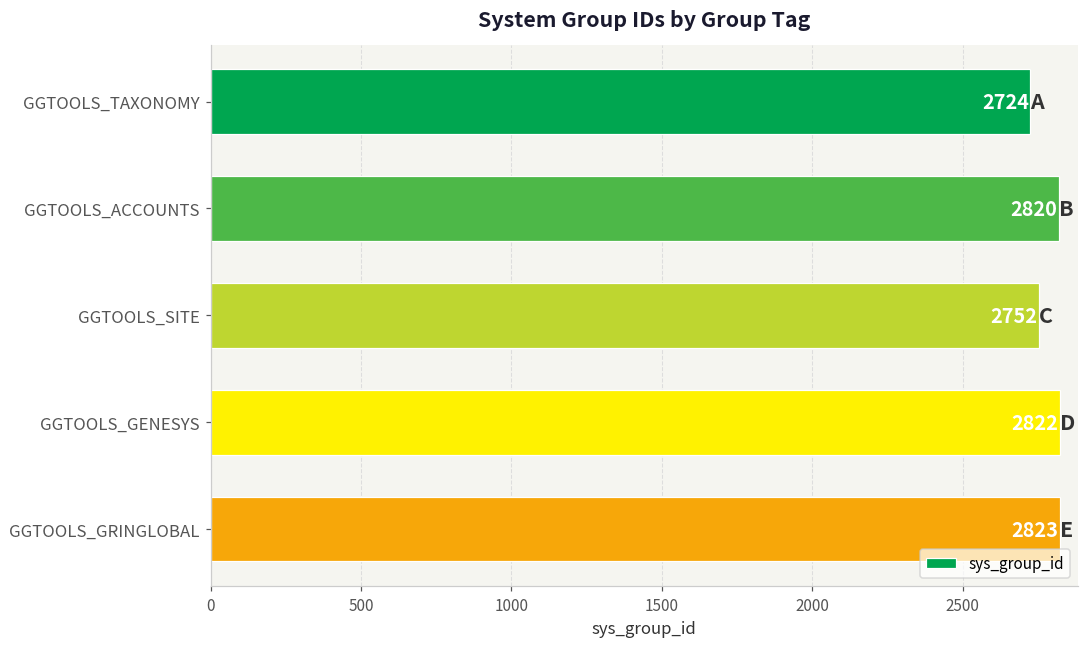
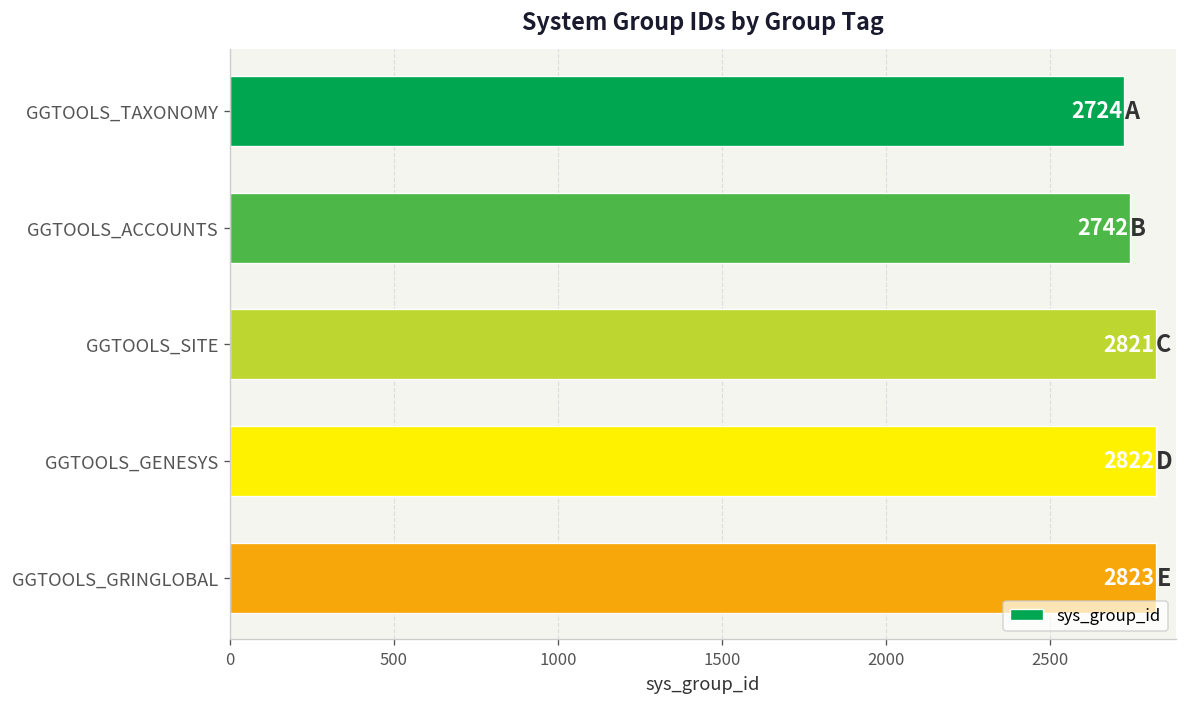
  {
    "GGTOOLS_TAXONOMY": 2724,
-   "GGTOOLS_ACCOUNTS": 2820,
-   "GGTOOLS_SITE": 2752,
+   "GGTOOLS_ACCOUNTS": 2742,
+   "GGTOOLS_SITE": 2821,
    "GGTOOLS_GENESYS": 2822,
    "GGTOOLS_GRINGLOBAL": 2823
  }
